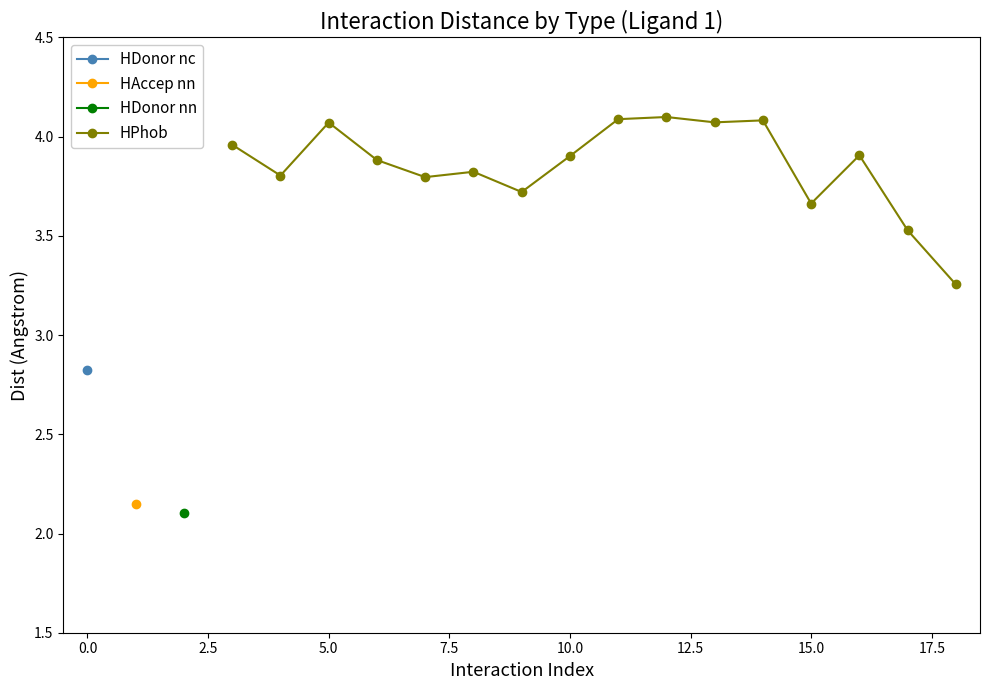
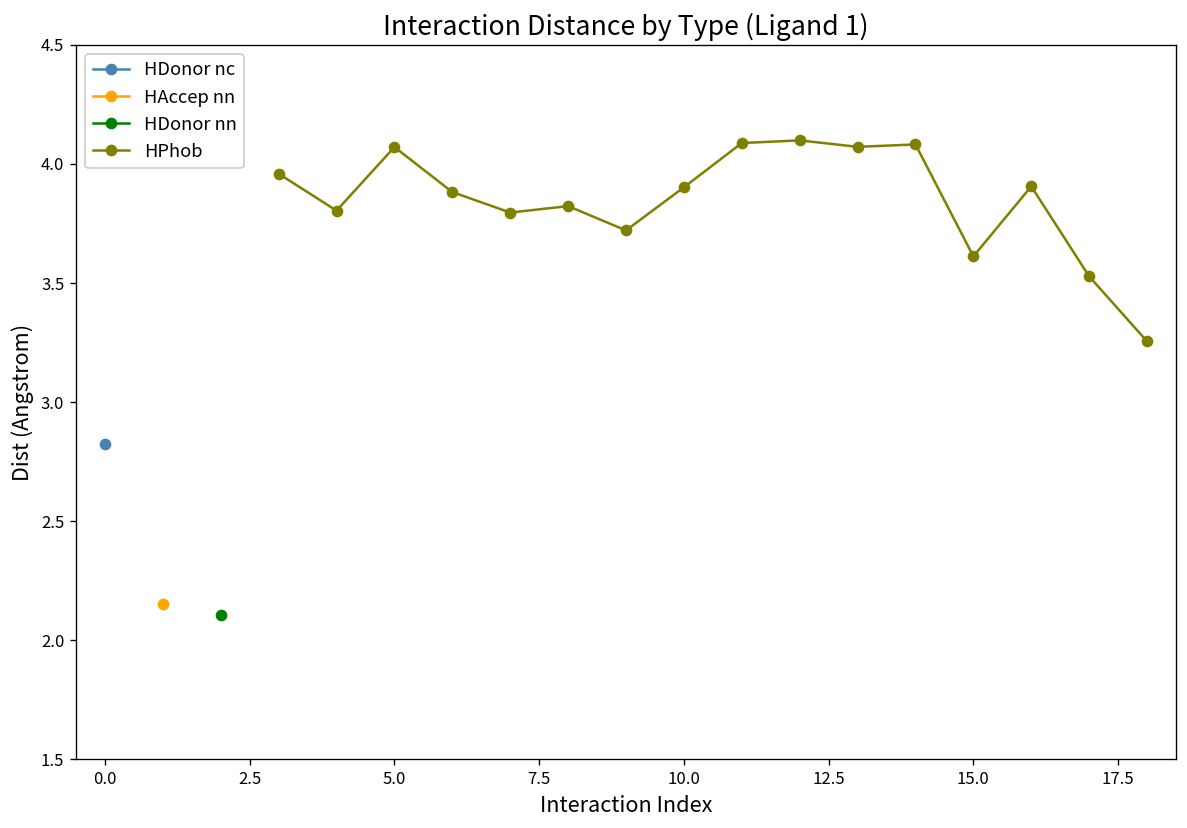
  {
    "HDonor nc": {
      "0.0": 2.83
    },
    "HPhob": {
      "5.0": 4.07,
      "10.0": 3.90,
-     "15.0": 3.66
+     "15.0": 3.61
    }
  }
